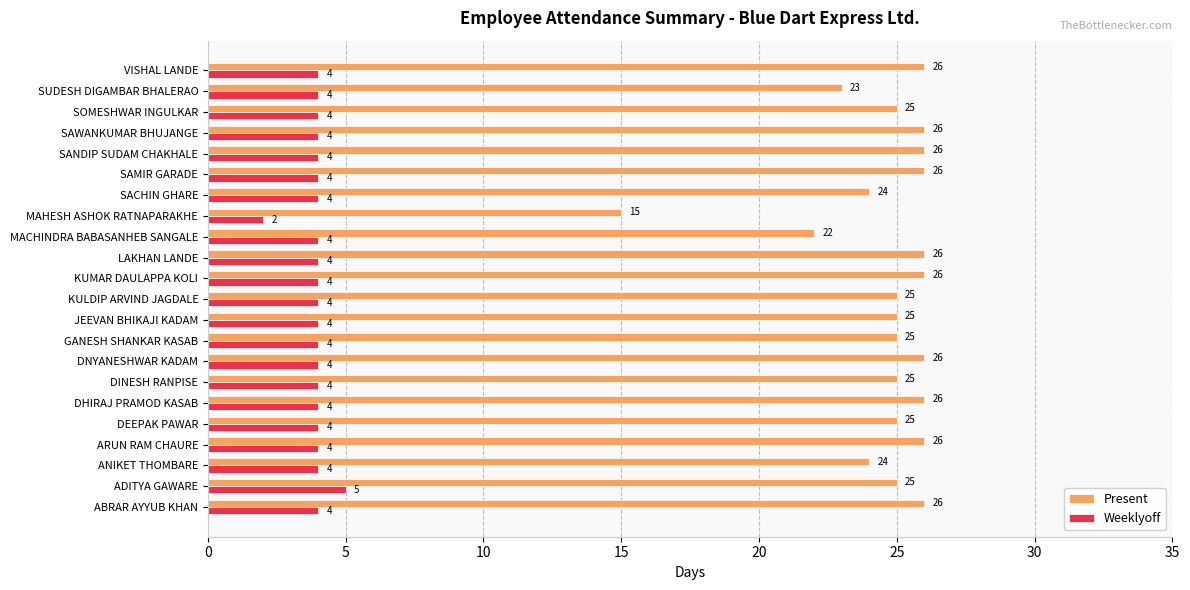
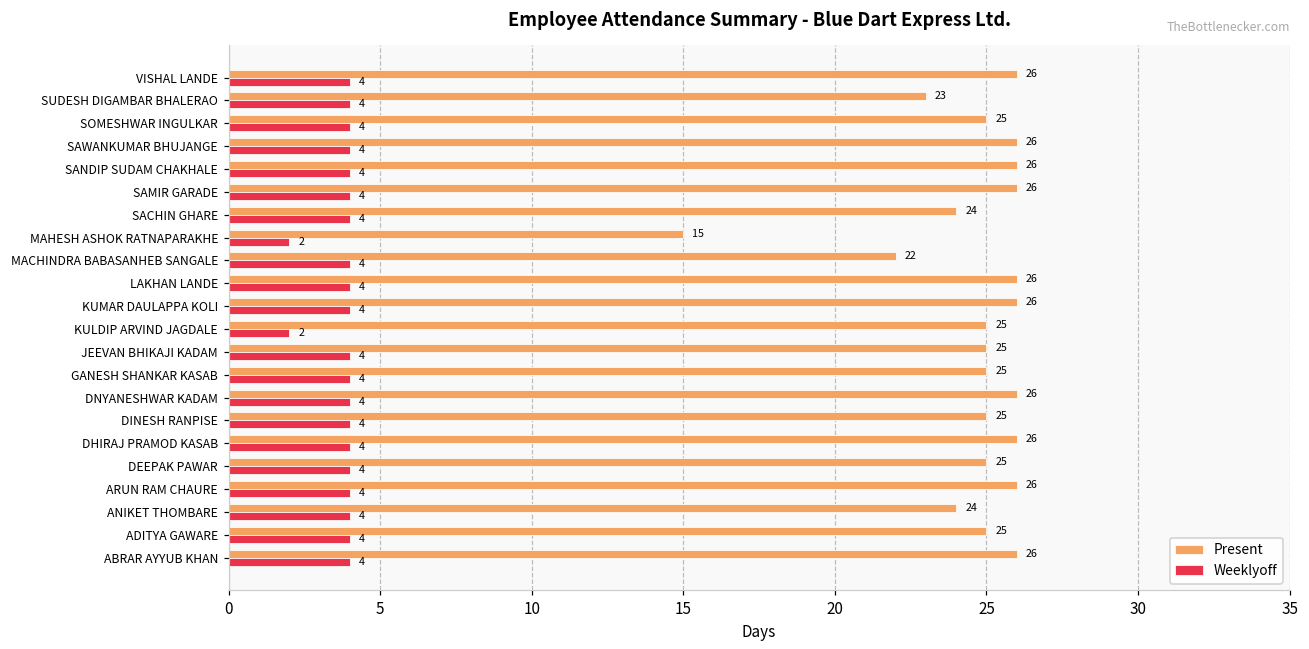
  {
    "Present": {
      "VISHAL LANDE": 26,
      "SUDESH DIGAMBAR BHALERAO": 23,
      "SOMESHWAR INGULKAR": 25,
      "SAWANKUMAR BHUJANGE": 26,
      "SANDIP SUDAM CHAKHALE": 26,
      "SAMIR GARADE": 26,
      "SACHIN GHARE": 24,
      "MAHESH ASHOK RATNAPARAKHE": 15,
      "MACHINDRA BABASANHEB SANGALE": 22,
      "LAKHAN LANDE": 26,
      "KUMAR DAULAPPA KOLI": 26,
      "KULDIP ARVIND JAGDALE": 25,
      "JEEVAN BHIKAJI KADAM": 25,
      "GANESH SHANKAR KASAB": 25,
      "DNYANESHWAR KADAM": 26,
      "DINESH RANPISE": 25,
      "DHIRAJ PRAMOD KASAB": 26,
      "DEEPAK PAWAR": 25,
      "ARUN RAM CHAURE": 26,
      "ANIKET THOMBARE": 24,
      "ADITYA GAWARE": 25,
      "ABRAR AYYUB KHAN": 26
    },
    "Weeklyoff": {
      "VISHAL LANDE": 4,
      "SUDESH DIGAMBAR BHALERAO": 4,
      "SOMESHWAR INGULKAR": 4,
      "SAWANKUMAR BHUJANGE": 4,
      "SANDIP SUDAM CHAKHALE": 4,
      "SAMIR GARADE": 4,
      "SACHIN GHARE": 4,
      "MAHESH ASHOK RATNAPARAKHE": 2,
      "MACHINDRA BABASANHEB SANGALE": 4,
      "LAKHAN LANDE": 4,
      "KUMAR DAULAPPA KOLI": 4,
-     "KULDIP ARVIND JAGDALE": 4,
+     "KULDIP ARVIND JAGDALE": 2,
      "JEEVAN BHIKAJI KADAM": 4,
      "GANESH SHANKAR KASAB": 4,
      "DNYANESHWAR KADAM": 4,
      "DINESH RANPISE": 4,
      "DHIRAJ PRAMOD KASAB": 4,
      "DEEPAK PAWAR": 4,
      "ARUN RAM CHAURE": 4,
      "ANIKET THOMBARE": 4,
-     "ADITYA GAWARE": 5,
+     "ADITYA GAWARE": 4,
      "ABRAR AYYUB KHAN": 4
    }
  }
